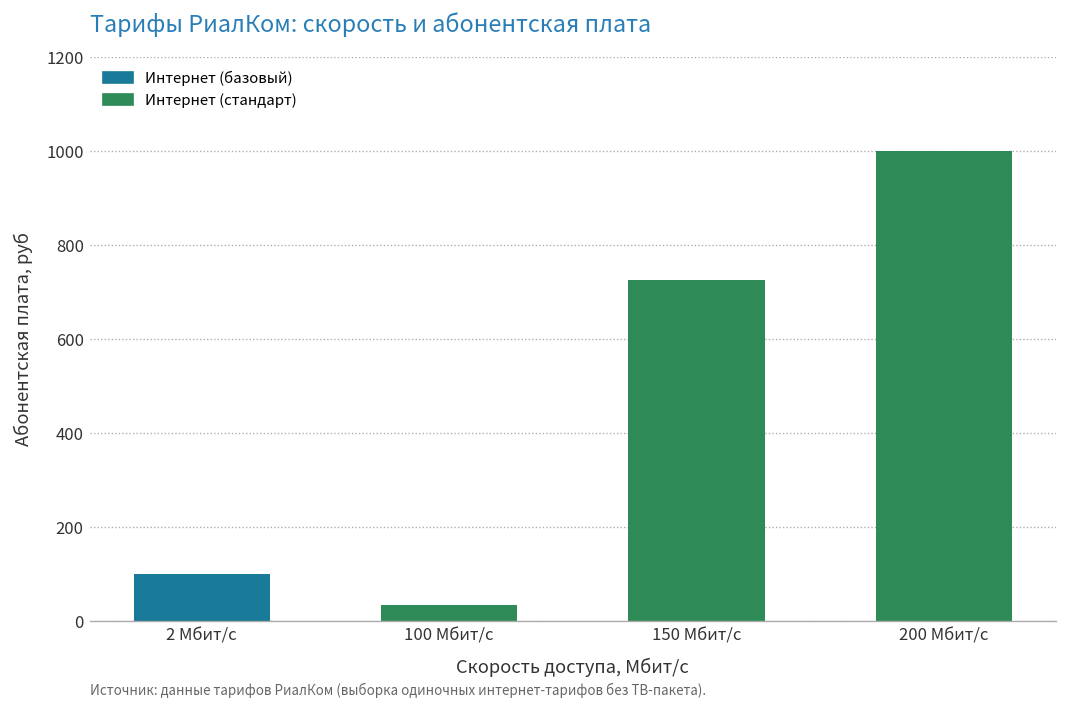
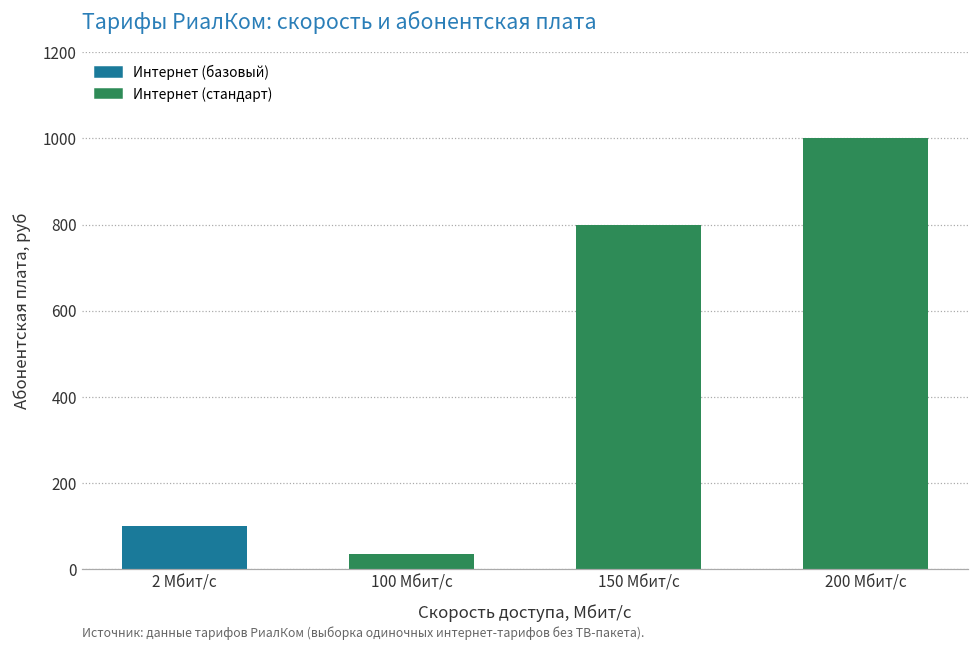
  {
    "2 Мбит/с": 100,
    "100 Мбит/с": 40,
-   "150 Мбит/с": 730,
+   "150 Мбит/с": 800,
    "200 Мбит/с": 1000
  }
